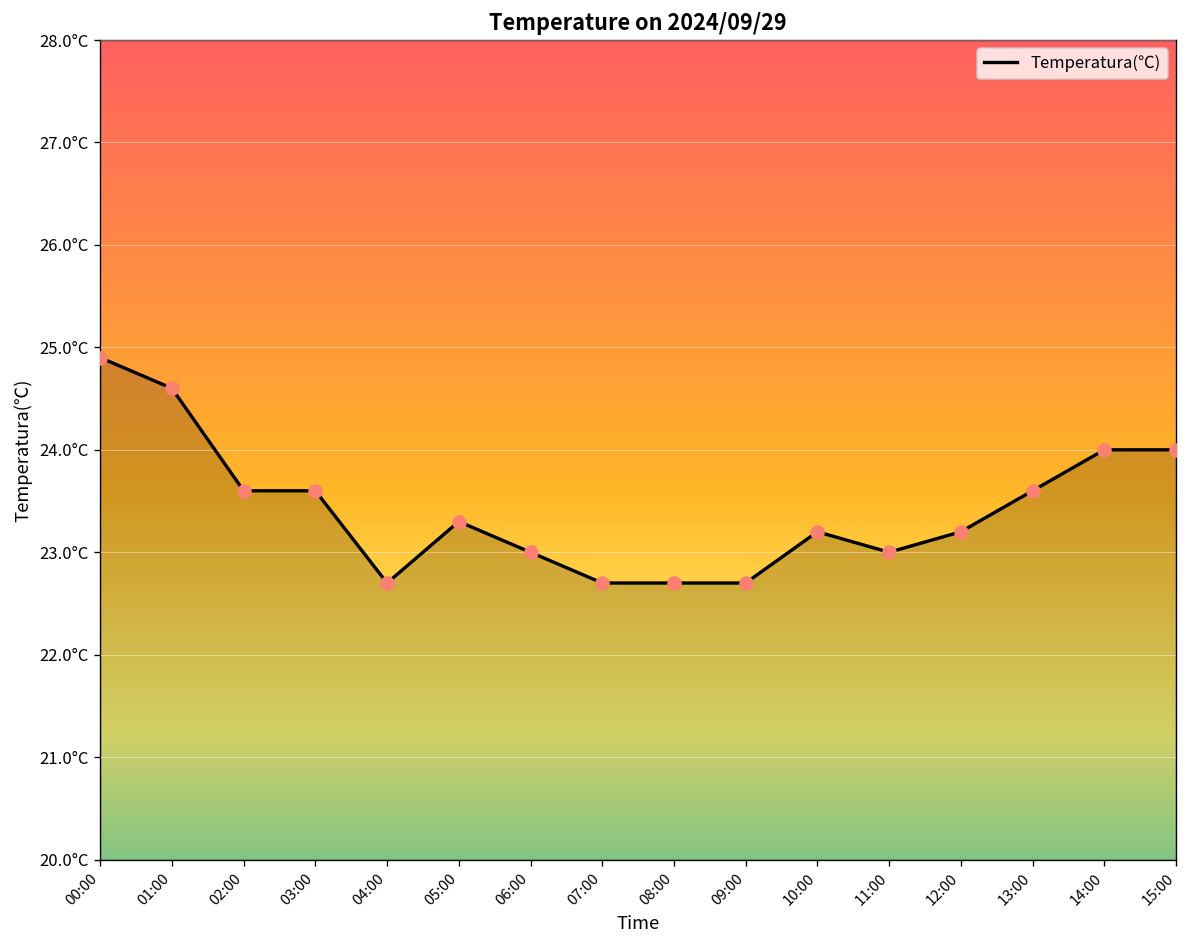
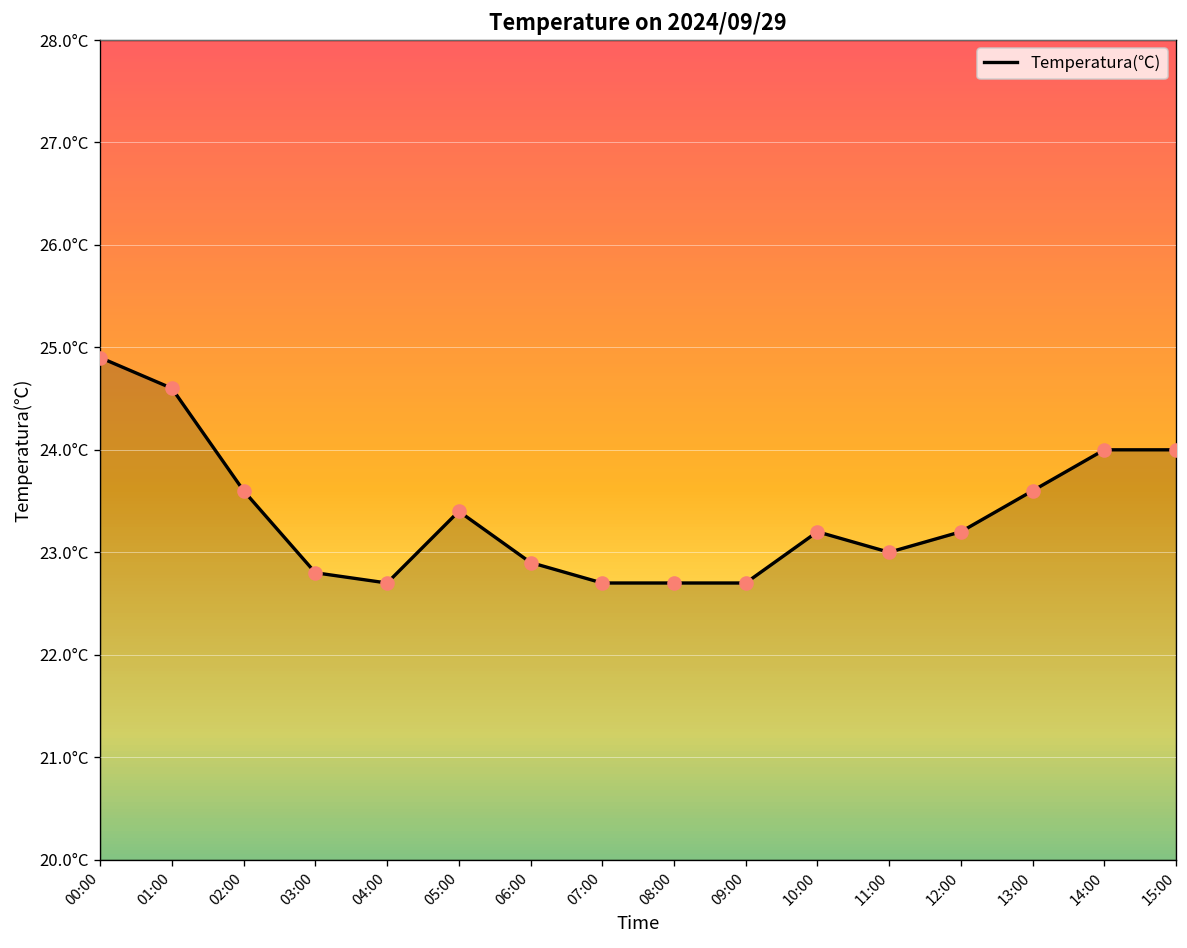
  {
    "00:00": "24.9°C",
    "01:00": "24.6°C",
    "02:00": "23.6°C",
-   "03:00": "23.6°C",
+   "03:00": "22.8°C",
    "04:00": "22.7°C",
-   "05:00": "23.3°C",
-   "06:00": "23.0°C",
+   "05:00": "23.4°C",
+   "06:00": "22.9°C",
    "07:00": "22.7°C",
    "08:00": "22.7°C",
    "09:00": "22.7°C",
    "10:00": "23.2°C",
    "11:00": "23.0°C",
    "12:00": "23.2°C",
    "13:00": "23.6°C",
    "14:00": "24.0°C",
    "15:00": "24.0°C"
  }
